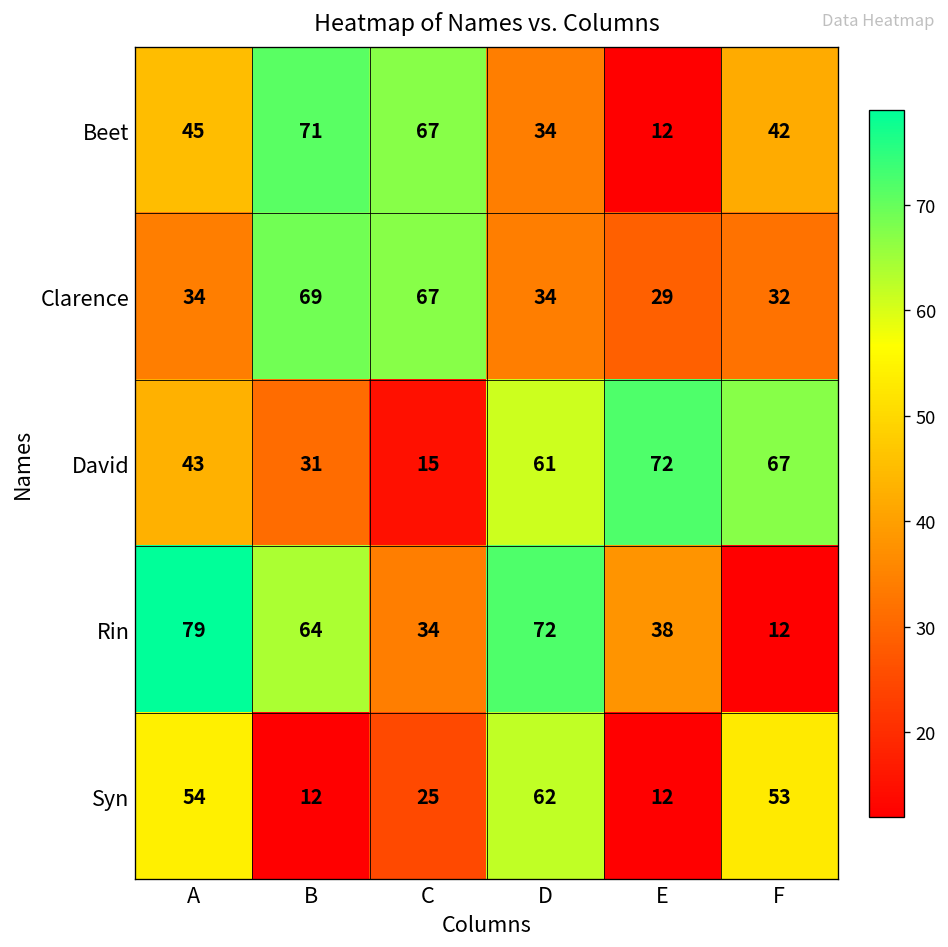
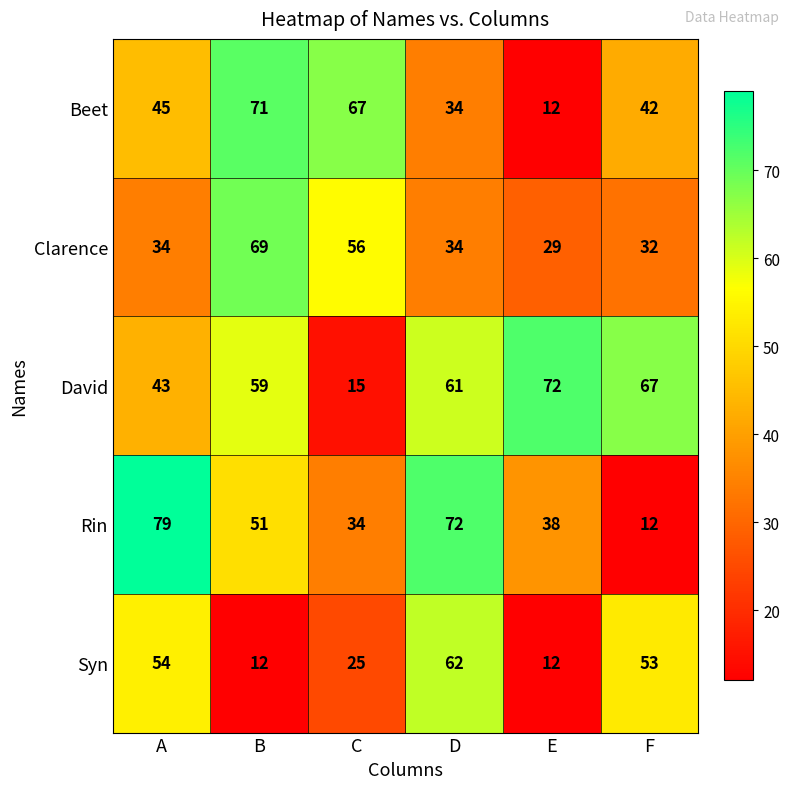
  {
    "Beet": {
      "A": 45,
      "B": 71,
      "C": 67,
      "D": 34,
      "E": 12,
      "F": 42
    },
    "Clarence": {
      "A": 34,
      "B": 69,
-     "C": 67,
+     "C": 56,
      "D": 34,
      "E": 29,
      "F": 32
    },
    "David": {
      "A": 43,
-     "B": 31,
+     "B": 59,
      "C": 15,
      "D": 61,
      "E": 72,
      "F": 67
    },
    "Rin": {
      "A": 79,
-     "B": 64,
+     "B": 51,
      "C": 34,
      "D": 72,
      "E": 38,
      "F": 12
    },
    "Syn": {
      "A": 54,
      "B": 12,
      "C": 25,
      "D": 62,
      "E": 12,
      "F": 53
    }
  }
